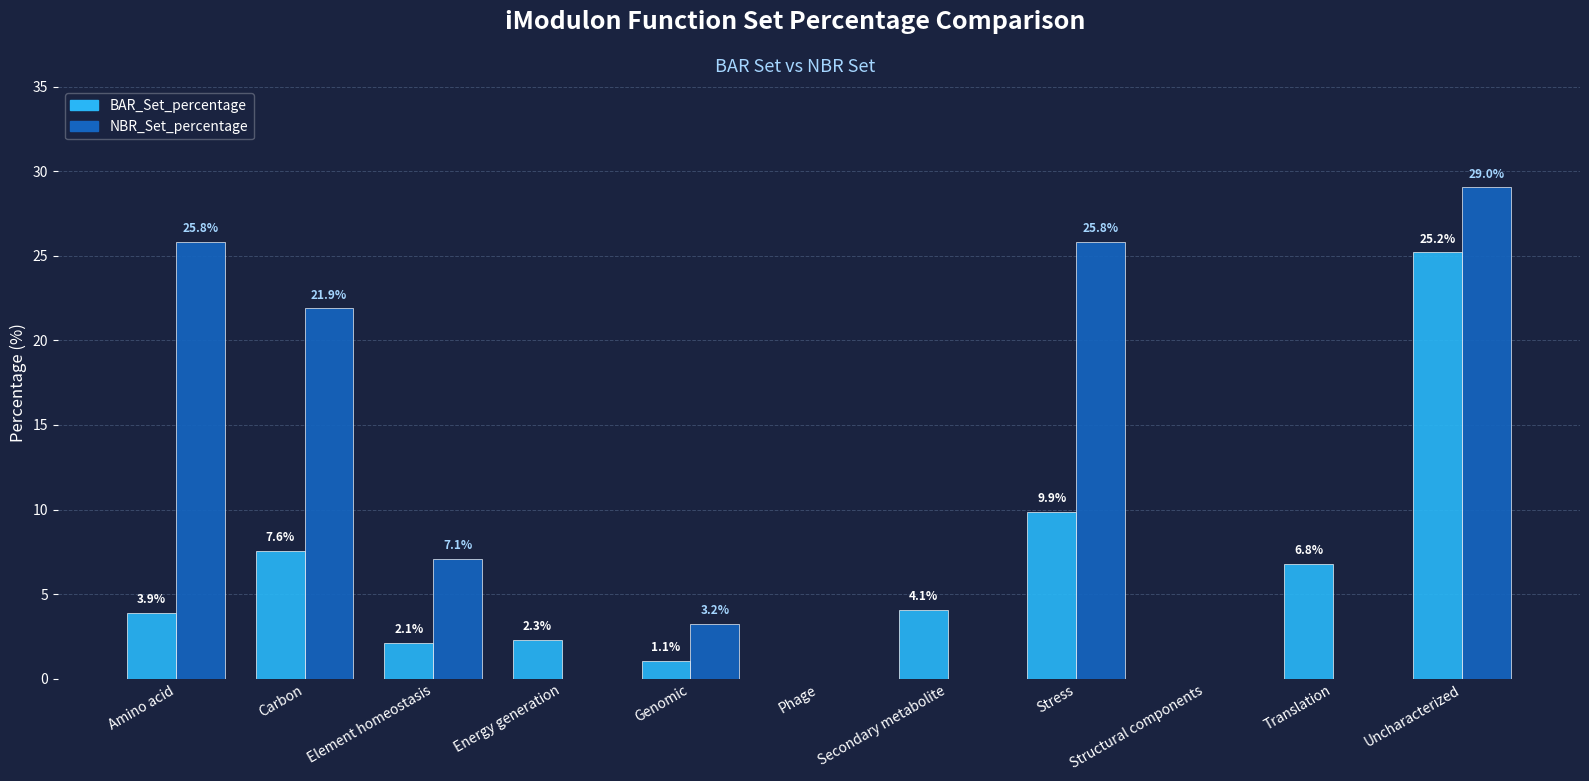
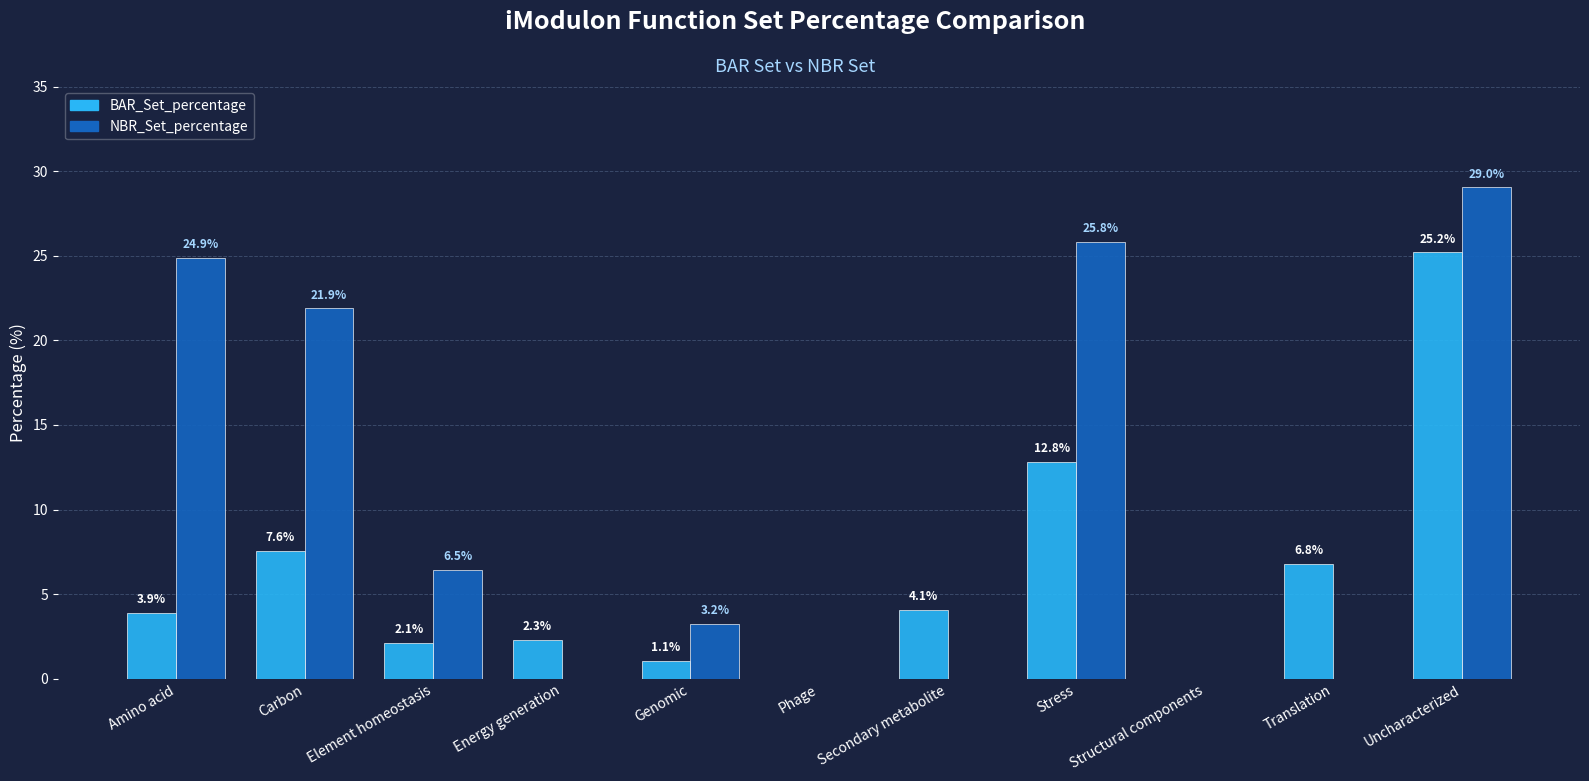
  {
    "BAR_Set_percentage": {
      "Amino acid": "3.9%",
      "Carbon": "7.6%",
      "Element homeostasis": "2.1%",
      "Energy generation": "2.3%",
      "Genomic": "1.1%",
      "Secondary metabolite": "4.1%",
-     "Stress": "9.9%",
+     "Stress": "12.8%",
      "Translation": "6.8%",
      "Uncharacterized": "25.2%"
    },
    "NBR_Set_percentage": {
-     "Amino acid": "25.8%",
+     "Amino acid": "24.9%",
      "Carbon": "21.9%",
-     "Element homeostasis": "7.1%",
+     "Element homeostasis": "6.5%",
      "Genomic": "3.2%",
      "Stress": "25.8%",
      "Uncharacterized": "29.0%"
    }
  }
